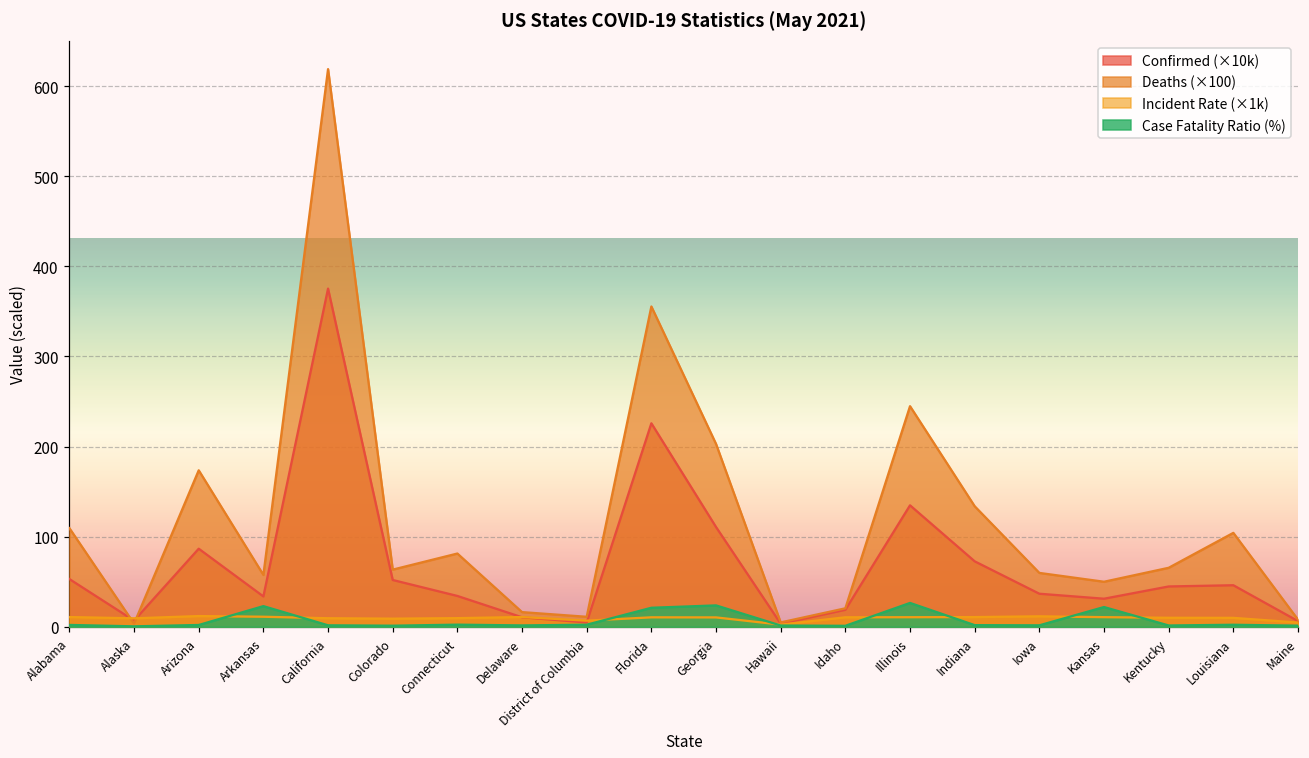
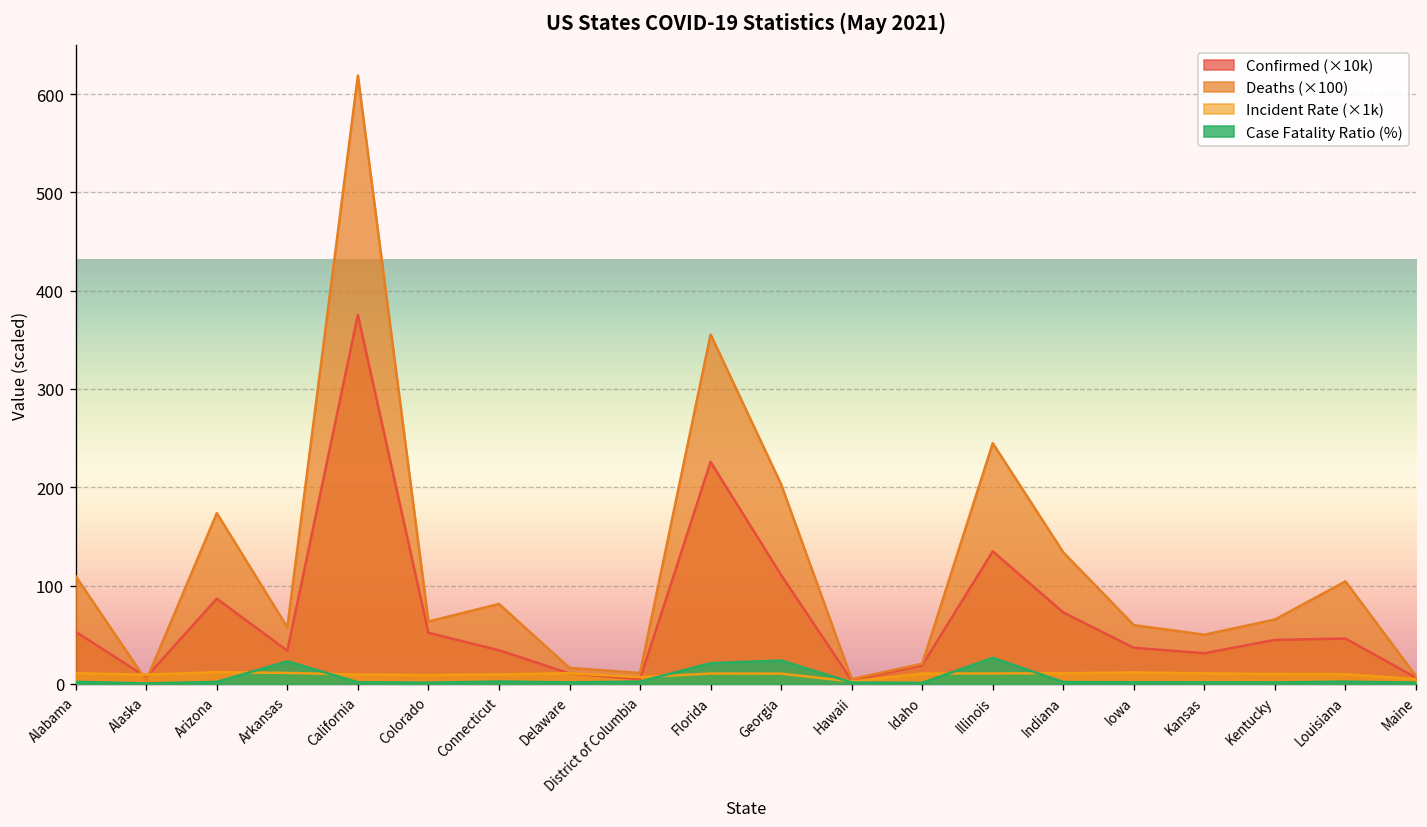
  {
    "Case Fatality Ratio (%)": {
      "Alabama": 0,
      "Arizona": 0,
      "Arkansas": 20,
      "California": 0,
      "Colorado": 0,
      "Connecticut": 0,
      "Delaware": 0,
      "Florida": 20,
      "Georgia": 20,
      "Idaho": 0,
      "Illinois": 30,
      "Indiana": 0,
      "Iowa": 0,
-     "Kansas": 20,
+     "Kansas": 0,
      "Kentucky": 0,
      "Louisiana": 0,
      "Maine": 0
    }
  }
